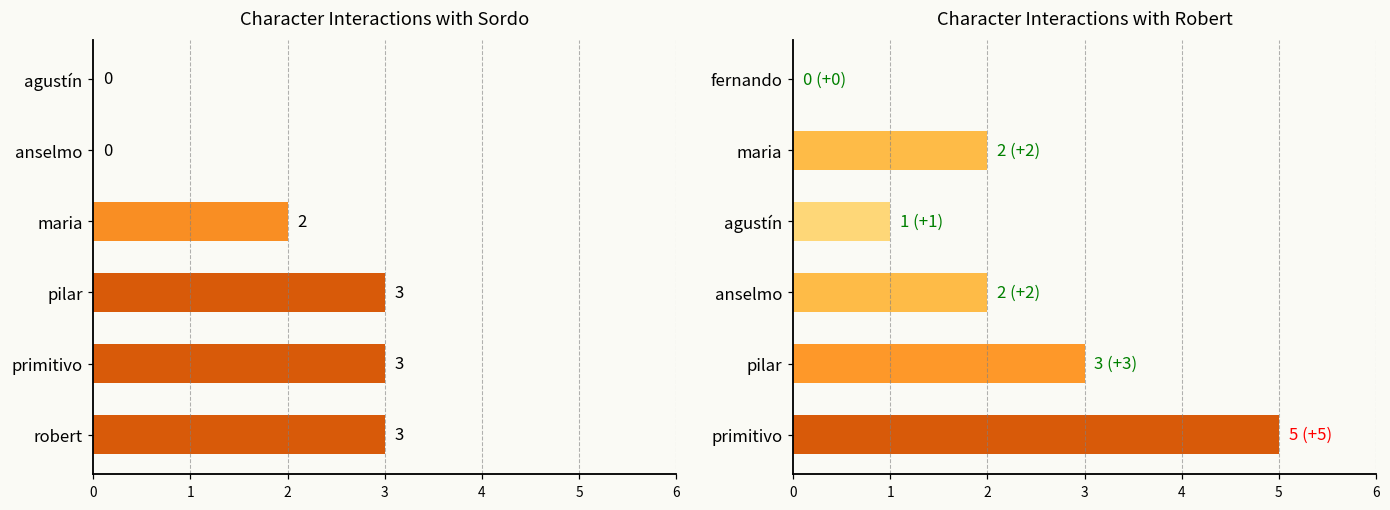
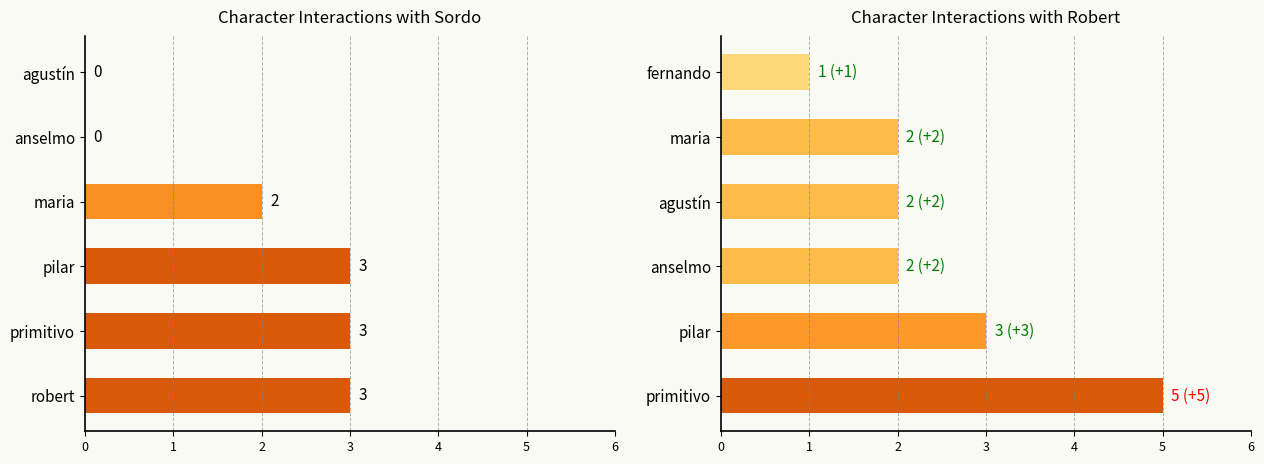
  {
    "Character Interactions with Sordo": {
      "agustín": "0",
      "anselmo": "0",
      "maria": "2",
      "pilar": "3",
      "primitivo": "3",
      "robert": "3"
    },
    "Character Interactions with Robert": {
-     "fernando": "0 (+0)",
+     "fernando": "1 (+1)",
      "maria": "2",
-     "agustín": "1 (+1)",
+     "agustín": "2 (+2)",
      "anselmo": "2",
      "pilar": "3",
      "primitivo": "5"
    }
  }
